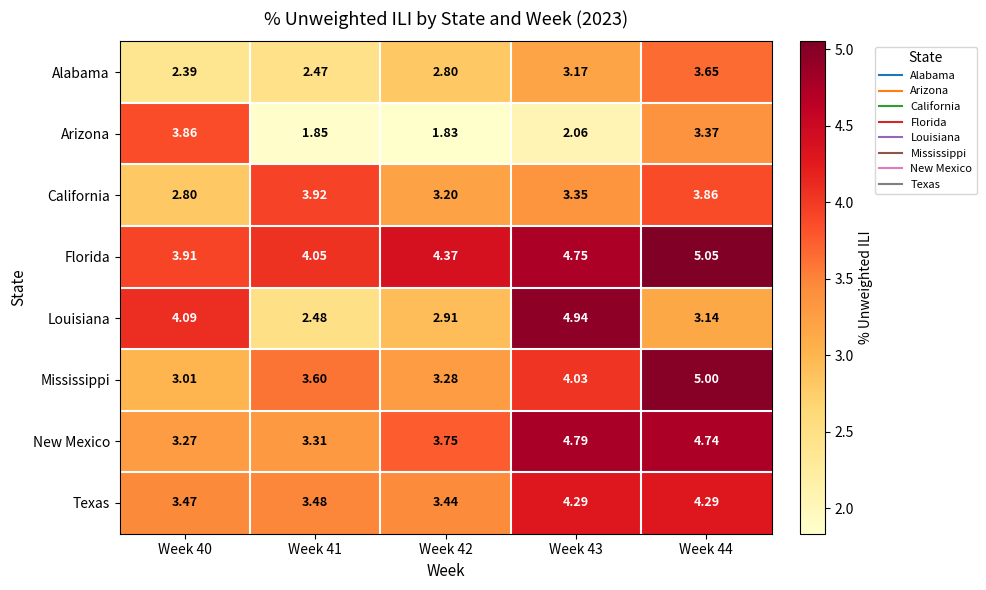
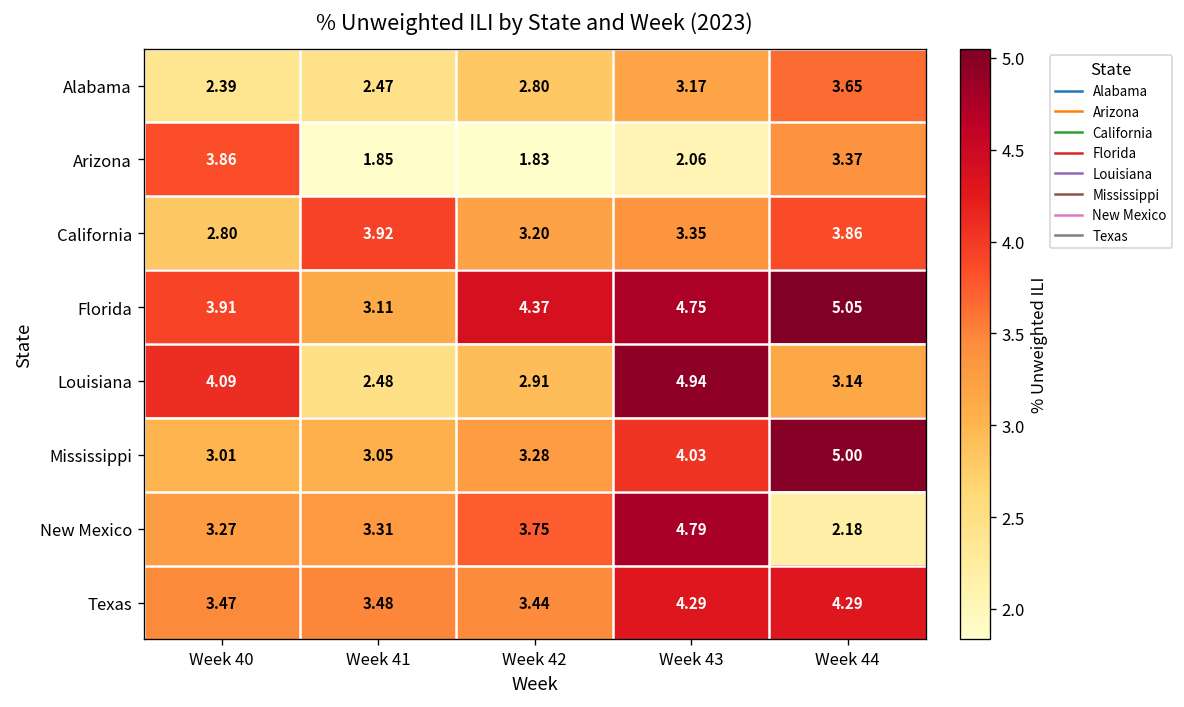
  {
    "Alabama": {
      "Week 40": 2.39,
      "Week 41": 2.47,
      "Week 42": 2.80,
      "Week 43": 3.17,
      "Week 44": 3.65
    },
    "Arizona": {
      "Week 40": 3.86,
      "Week 41": 1.85,
      "Week 42": 1.83,
      "Week 43": 2.06,
      "Week 44": 3.37
    },
    "California": {
      "Week 40": 2.80,
      "Week 41": 3.92,
      "Week 42": 3.20,
      "Week 43": 3.35,
      "Week 44": 3.86
    },
    "Florida": {
      "Week 40": 3.91,
-     "Week 41": 4.05,
+     "Week 41": 3.11,
      "Week 42": 4.37,
      "Week 43": 4.75,
      "Week 44": 5.05
    },
    "Louisiana": {
      "Week 40": 4.09,
      "Week 41": 2.48,
      "Week 42": 2.91,
      "Week 43": 4.94,
      "Week 44": 3.14
    },
    "Mississippi": {
      "Week 40": 3.01,
-     "Week 41": 3.60,
+     "Week 41": 3.05,
      "Week 42": 3.28,
      "Week 43": 4.03,
      "Week 44": 5.00
    },
    "New Mexico": {
      "Week 40": 3.27,
      "Week 41": 3.31,
      "Week 42": 3.75,
      "Week 43": 4.79,
-     "Week 44": 4.74
+     "Week 44": 2.18
    },
    "Texas": {
      "Week 40": 3.47,
      "Week 41": 3.48,
      "Week 42": 3.44,
      "Week 43": 4.29,
      "Week 44": 4.29
    }
  }
